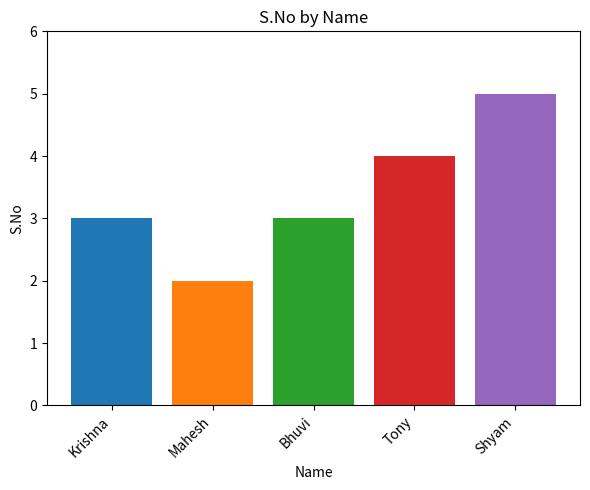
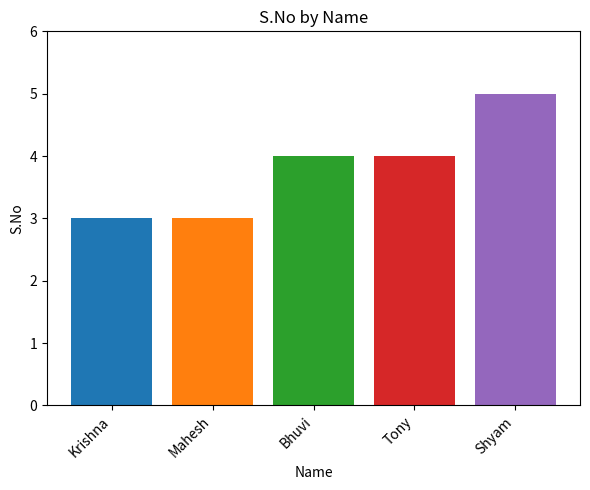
  {
    "Krishna": 3,
-   "Mahesh": 2,
-   "Bhuvi": 3,
+   "Mahesh": 3,
+   "Bhuvi": 4,
    "Tony": 4,
    "Shyam": 5
  }
